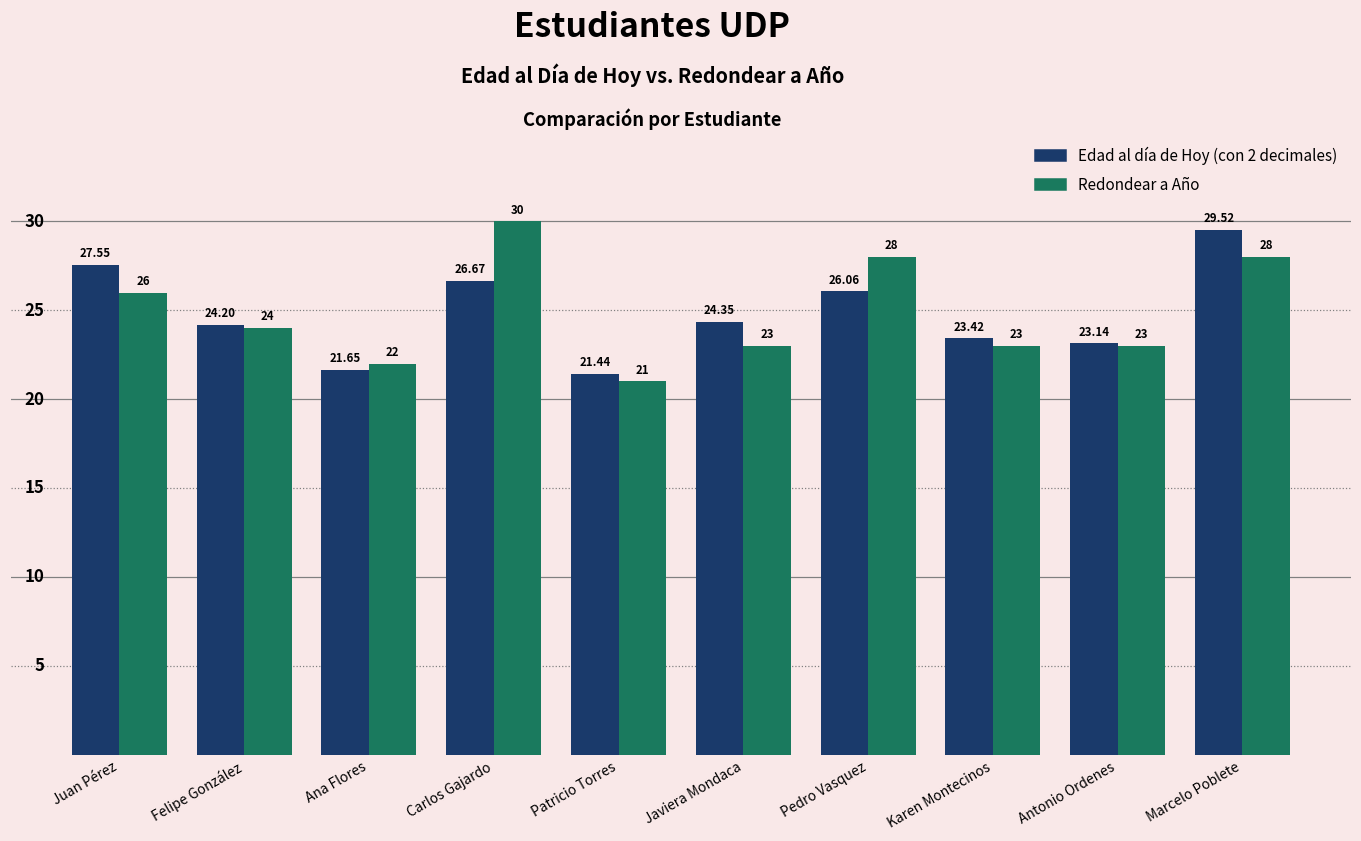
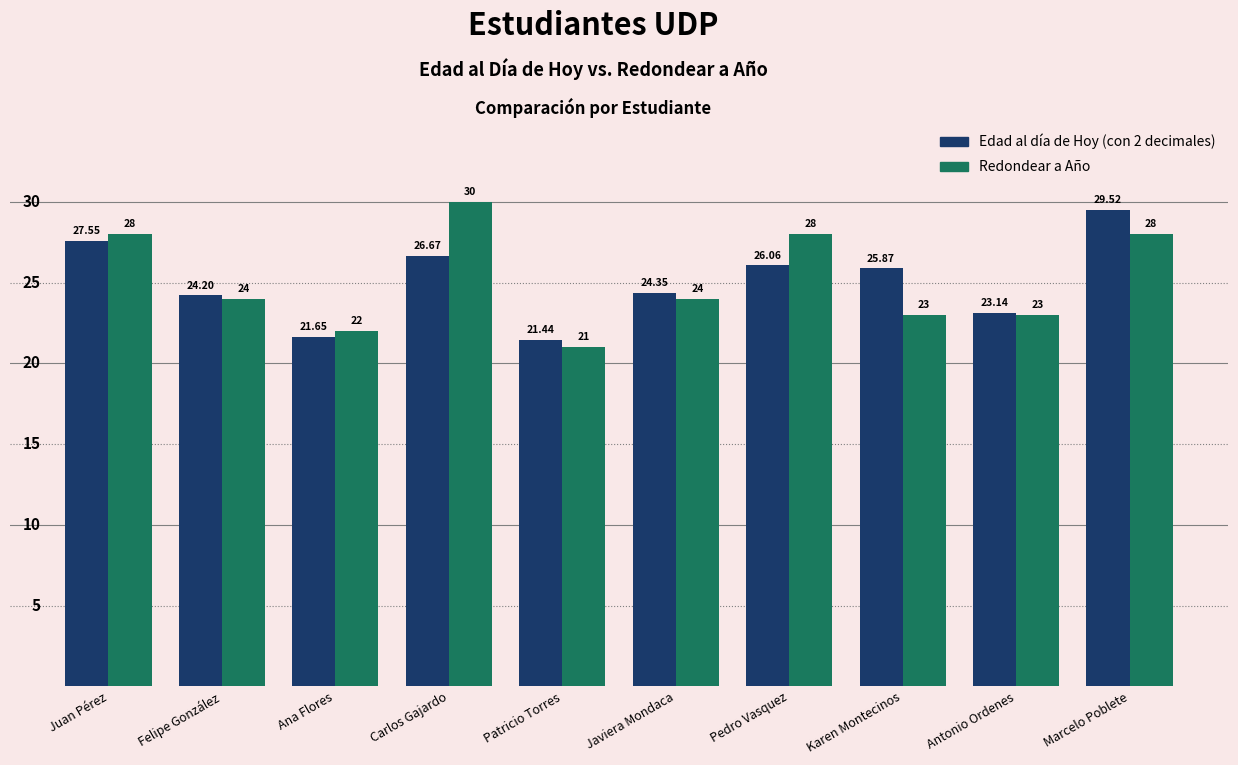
  {
    "Edad al día de Hoy (con 2 decimales)": {
      "Juan Pérez": 27.55,
      "Felipe González": 24.20,
      "Ana Flores": 21.65,
      "Carlos Gajardo": 26.67,
      "Patricio Torres": 21.44,
      "Javiera Mondaca": 24.35,
      "Pedro Vasquez": 26.06,
-     "Karen Montecinos": 23.42,
+     "Karen Montecinos": 25.87,
      "Antonio Ordenes": 23.14,
      "Marcelo Poblete": 29.52
    },
    "Redondear a Año": {
-     "Juan Pérez": 26,
+     "Juan Pérez": 28,
      "Felipe González": 24,
      "Ana Flores": 22,
      "Carlos Gajardo": 30,
      "Patricio Torres": 21,
-     "Javiera Mondaca": 23,
+     "Javiera Mondaca": 24,
      "Pedro Vasquez": 28,
      "Karen Montecinos": 23,
      "Antonio Ordenes": 23,
      "Marcelo Poblete": 28
    }
  }
